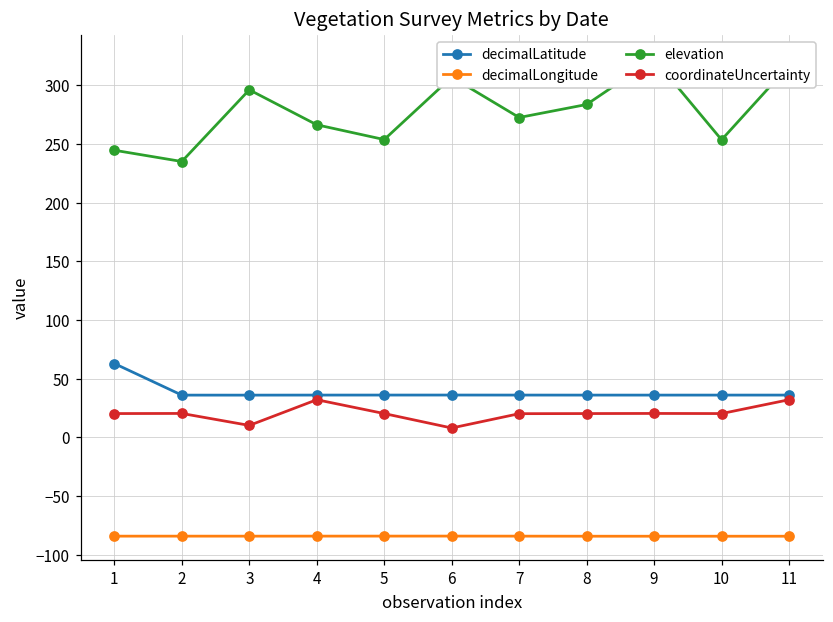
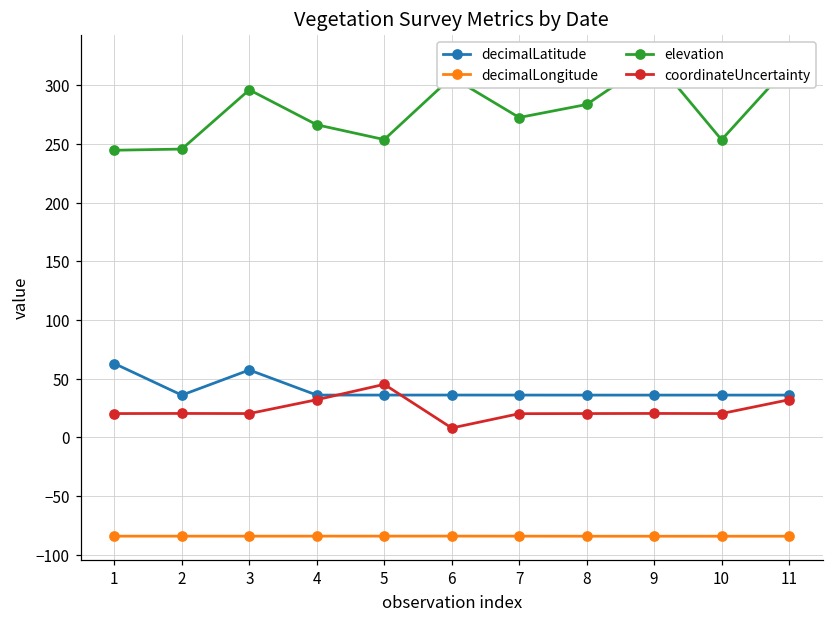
  {
    "decimalLatitude": {
      "1": 63,
      "2": 36,
-     "3": 36,
+     "3": 57,
      "4": 36,
      "5": 36,
      "6": 36,
      "7": 36,
      "8": 36,
      "9": 36,
      "10": 36,
      "11": 36
    },
    "decimalLongitude": {
      "1": -84,
      "2": -84,
      "3": -84,
      "4": -84,
      "5": -84,
      "6": -84,
      "7": -84,
      "8": -84,
      "9": -84,
      "10": -84,
      "11": -84
    },
    "elevation": {
      "1": 245,
-     "2": 235,
+     "2": 246,
      "3": 296,
      "4": 266,
      "5": 254,
      "7": 273,
      "8": 284,
      "10": 254
    },
    "coordinateUncertainty": {
      "1": 20,
      "2": 20,
-     "3": 10,
+     "3": 20,
      "4": 32,
-     "5": 20,
+     "5": 45,
      "6": 8,
      "7": 20,
      "8": 20,
      "9": 20,
      "10": 20,
      "11": 32
    }
  }
